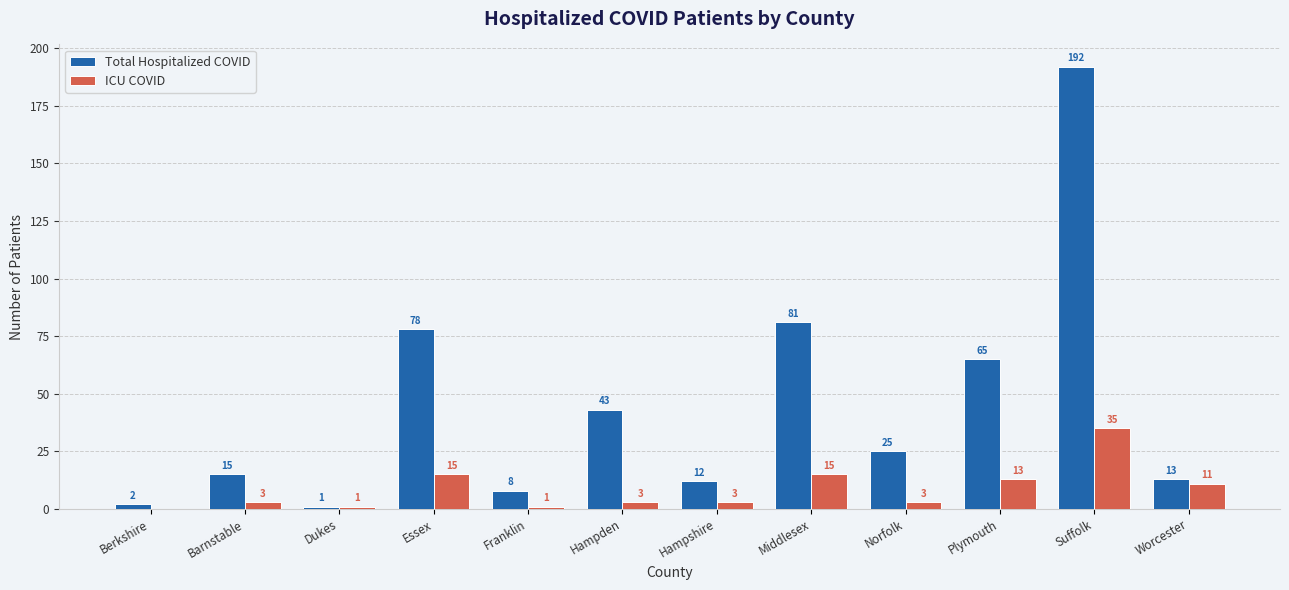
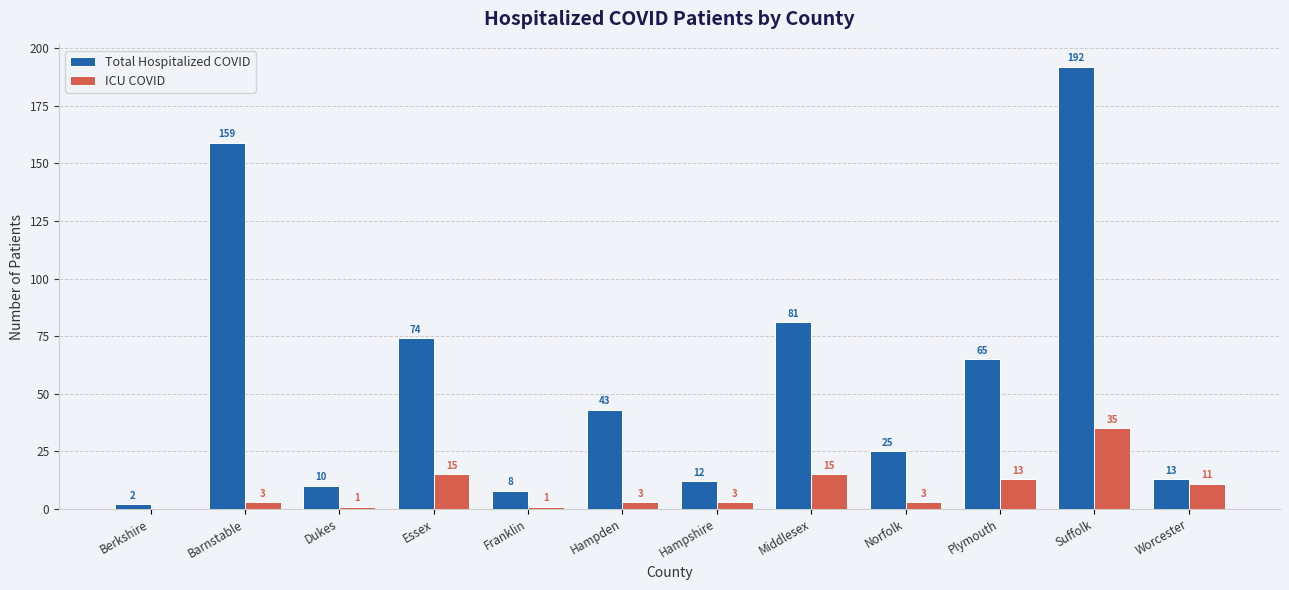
  {
    "Total Hospitalized COVID": {
      "Berkshire": 2,
-     "Barnstable": 15,
-     "Dukes": 1,
-     "Essex": 78,
+     "Barnstable": 159,
+     "Dukes": 10,
+     "Essex": 74,
      "Franklin": 8,
      "Hampden": 43,
      "Hampshire": 12,
      "Middlesex": 81,
      "Norfolk": 25,
      "Plymouth": 65,
      "Suffolk": 192,
      "Worcester": 13
    },
    "ICU COVID": {
      "Barnstable": 3,
      "Dukes": 1,
      "Essex": 15,
      "Franklin": 1,
      "Hampden": 3,
      "Hampshire": 3,
      "Middlesex": 15,
      "Norfolk": 3,
      "Plymouth": 13,
      "Suffolk": 35,
      "Worcester": 11
    }
  }
